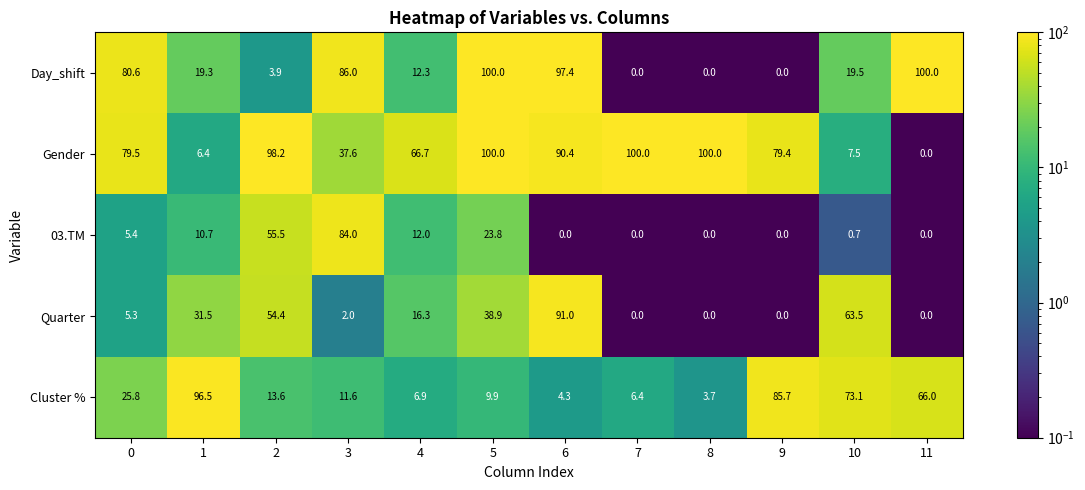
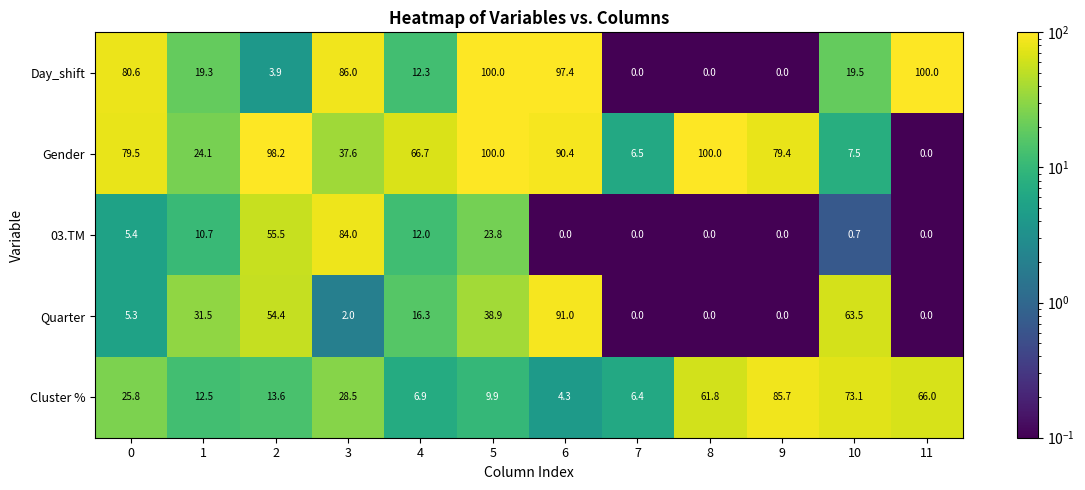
  {
    "Day_shift": {
      "0": 80.6,
      "1": 19.3,
      "2": 3.9,
      "3": 86.0,
      "4": 12.3,
      "5": 100.0,
      "6": 97.4,
      "7": 0.0,
      "8": 0.0,
      "9": 0.0,
      "10": 19.5,
      "11": 100.0
    },
    "Gender": {
      "0": 79.5,
-     "1": 6.4,
+     "1": 24.1,
      "2": 98.2,
      "3": 37.6,
      "4": 66.7,
      "5": 100.0,
      "6": 90.4,
-     "7": 100.0,
+     "7": 6.5,
      "8": 100.0,
      "9": 79.4,
      "10": 7.5,
      "11": 0.0
    },
    "03.TM": {
      "0": 5.4,
      "1": 10.7,
      "2": 55.5,
      "3": 84.0,
      "4": 12.0,
      "5": 23.8,
      "6": 0.0,
      "7": 0.0,
      "8": 0.0,
      "9": 0.0,
      "10": 0.7,
      "11": 0.0
    },
    "Quarter": {
      "0": 5.3,
      "1": 31.5,
      "2": 54.4,
      "3": 2.0,
      "4": 16.3,
      "5": 38.9,
      "6": 91.0,
      "7": 0.0,
      "8": 0.0,
      "9": 0.0,
      "10": 63.5,
      "11": 0.0
    },
    "Cluster %": {
      "0": 25.8,
-     "1": 96.5,
+     "1": 12.5,
      "2": 13.6,
-     "3": 11.6,
+     "3": 28.5,
      "4": 6.9,
      "5": 9.9,
      "6": 4.3,
      "7": 6.4,
-     "8": 3.7,
+     "8": 61.8,
      "9": 85.7,
      "10": 73.1,
      "11": 66.0
    }
  }
